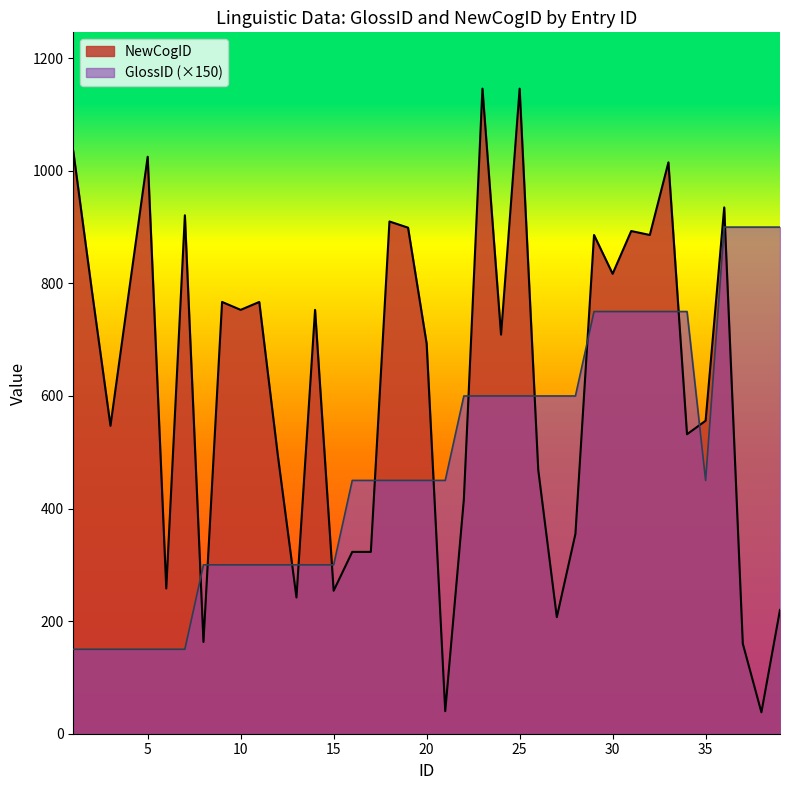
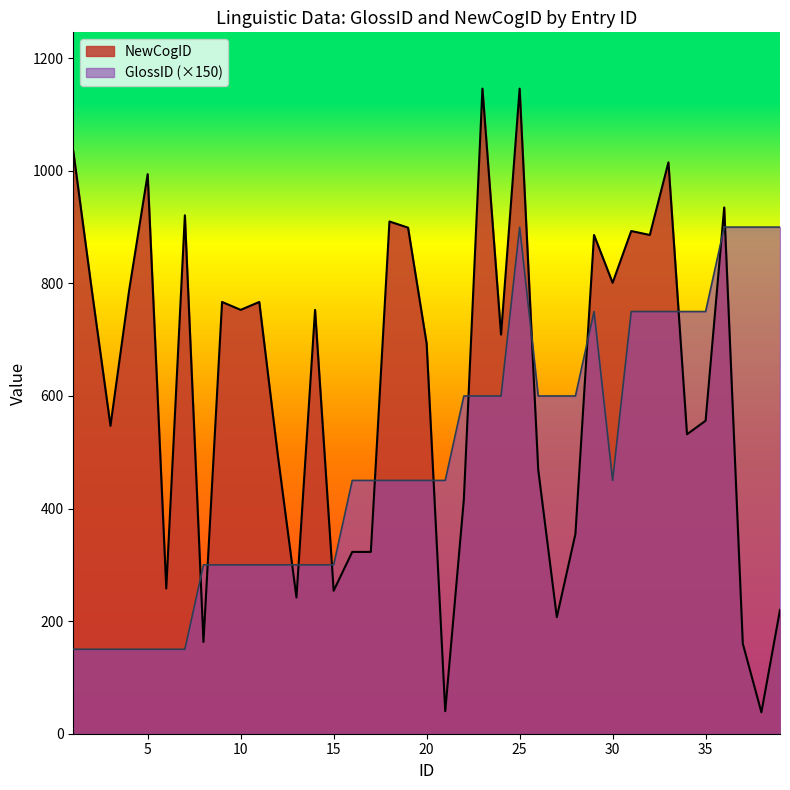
  {
    "NewCogID": {
-     "5": 1030,
+     "5": 990,
      "10": 750,
      "15": 250,
      "20": 690,
      "25": 1150,
-     "30": 820,
+     "30": 800,
      "35": 560
    },
    "GlossID (×150)": {
      "5": 150,
      "10": 300,
      "15": 300,
      "20": 450,
-     "25": 600,
-     "30": 750,
-     "35": 450
+     "25": 900,
+     "30": 450,
+     "35": 750
    }
  }
